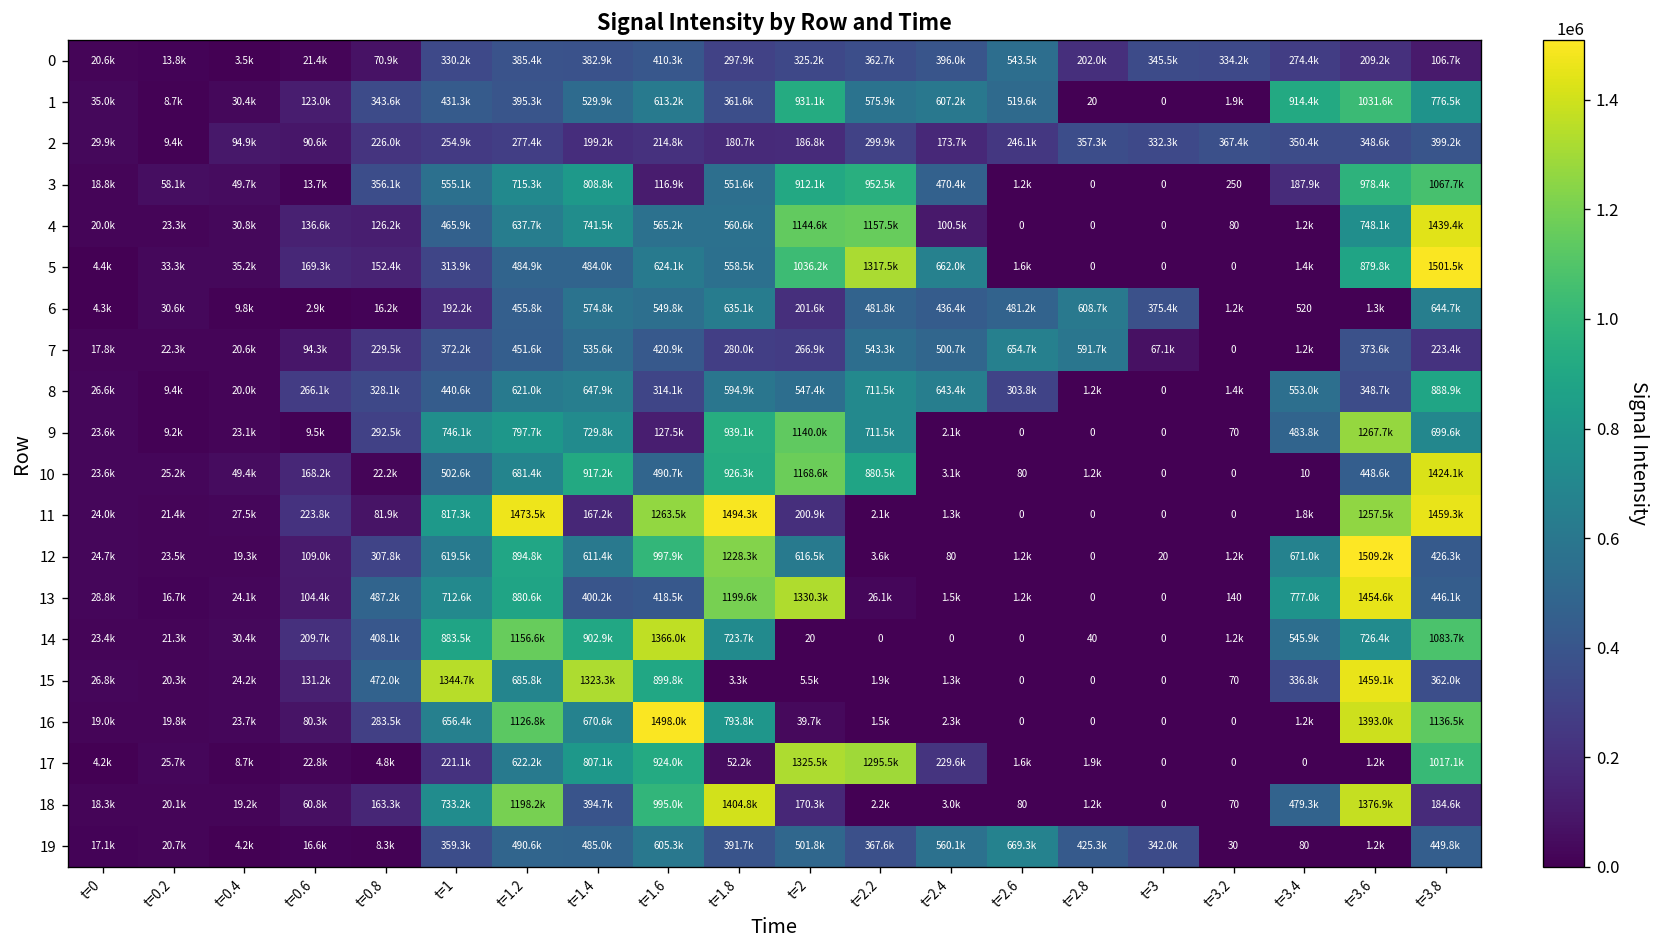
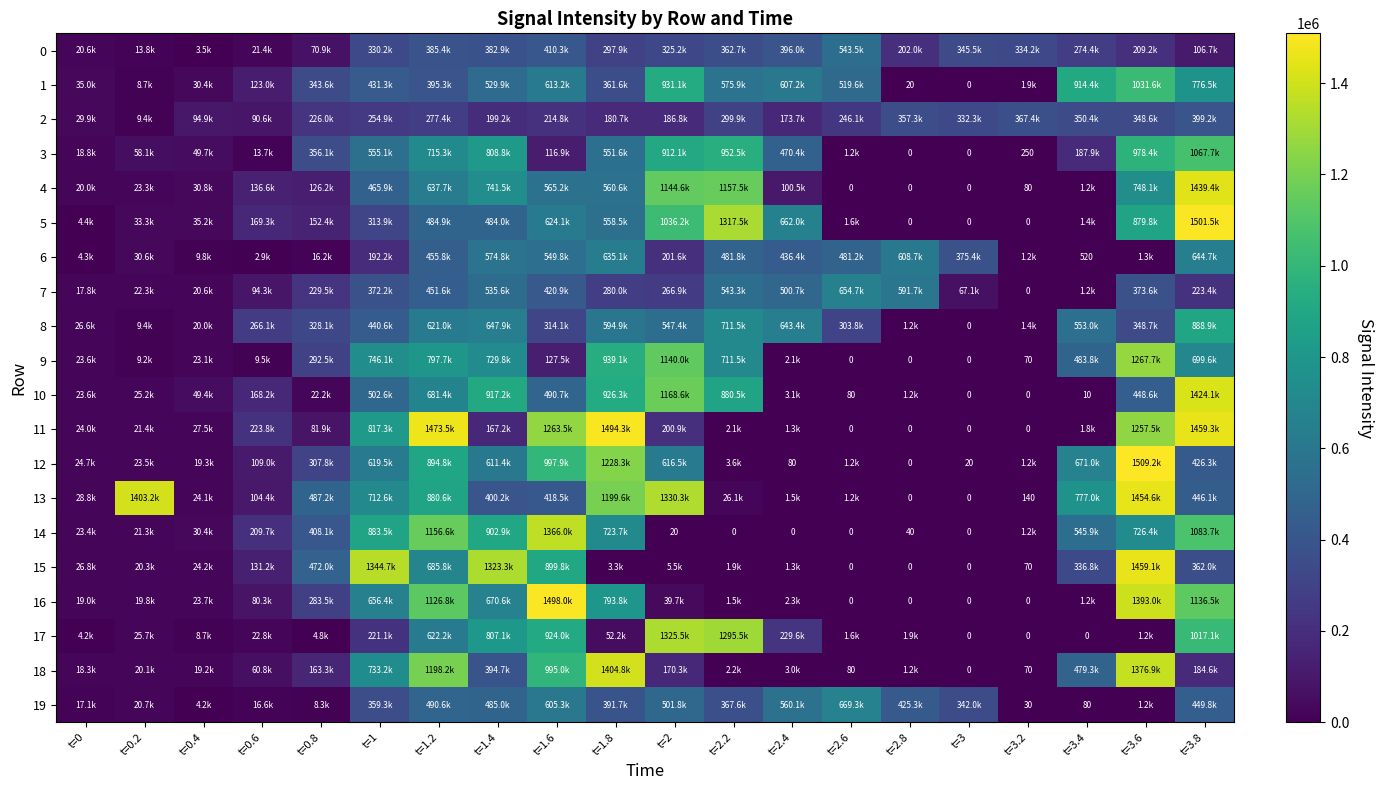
  {
    "13": {
      "t=0": "28.8k",
-     "t=0.2": "16.7k",
+     "t=0.2": "1403.2k",
      "t=0.4": "24.1k",
      "t=0.6": "104.4k",
      "t=0.8": "487.2k",
      "t=1": "712.6k",
      "t=1.2": "880.6k",
      "t=1.4": "400.2k",
      "t=1.6": "418.5k",
      "t=1.8": "1199.6k",
      "t=2": "1330.3k",
      "t=2.2": "26.1k",
      "t=2.4": "1.5k",
      "t=2.6": "1.2k",
      "t=2.8": "0",
      "t=3": "0",
      "t=3.2": "140",
      "t=3.4": "777.0k",
      "t=3.6": "1454.6k",
      "t=3.8": "446.1k"
    }
  }
